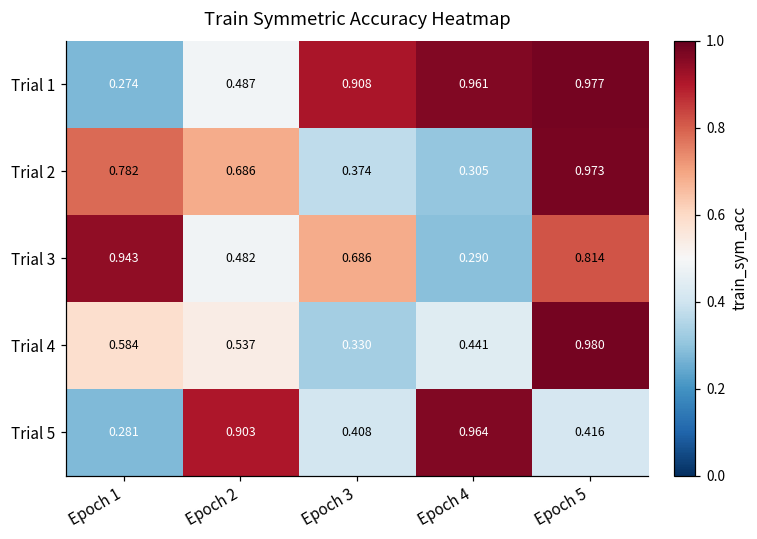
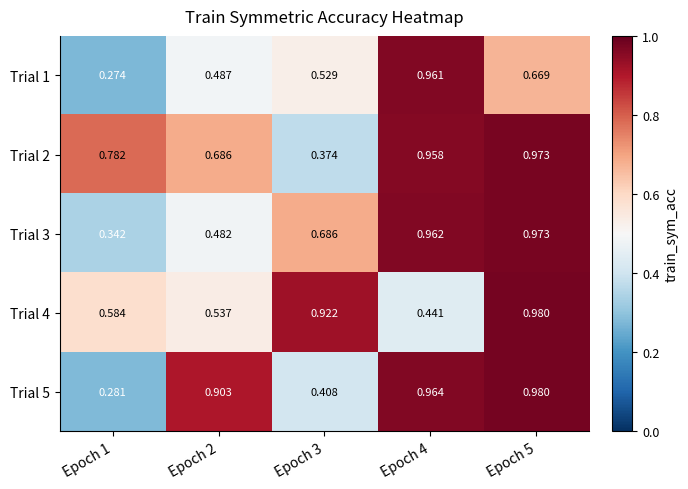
  {
    "Trial 1": {
      "Epoch 1": 0.274,
      "Epoch 2": 0.487,
-     "Epoch 3": 0.908,
+     "Epoch 3": 0.529,
      "Epoch 4": 0.961,
-     "Epoch 5": 0.977
+     "Epoch 5": 0.669
    },
    "Trial 2": {
      "Epoch 1": 0.782,
      "Epoch 2": 0.686,
      "Epoch 3": 0.374,
-     "Epoch 4": 0.305,
+     "Epoch 4": 0.958,
      "Epoch 5": 0.973
    },
    "Trial 3": {
-     "Epoch 1": 0.943,
+     "Epoch 1": 0.342,
      "Epoch 2": 0.482,
      "Epoch 3": 0.686,
-     "Epoch 4": 0.290,
-     "Epoch 5": 0.814
+     "Epoch 4": 0.962,
+     "Epoch 5": 0.973
    },
    "Trial 4": {
      "Epoch 1": 0.584,
      "Epoch 2": 0.537,
-     "Epoch 3": 0.330,
+     "Epoch 3": 0.922,
      "Epoch 4": 0.441,
      "Epoch 5": 0.980
    },
    "Trial 5": {
      "Epoch 1": 0.281,
      "Epoch 2": 0.903,
      "Epoch 3": 0.408,
      "Epoch 4": 0.964,
-     "Epoch 5": 0.416
+     "Epoch 5": 0.980
    }
  }
